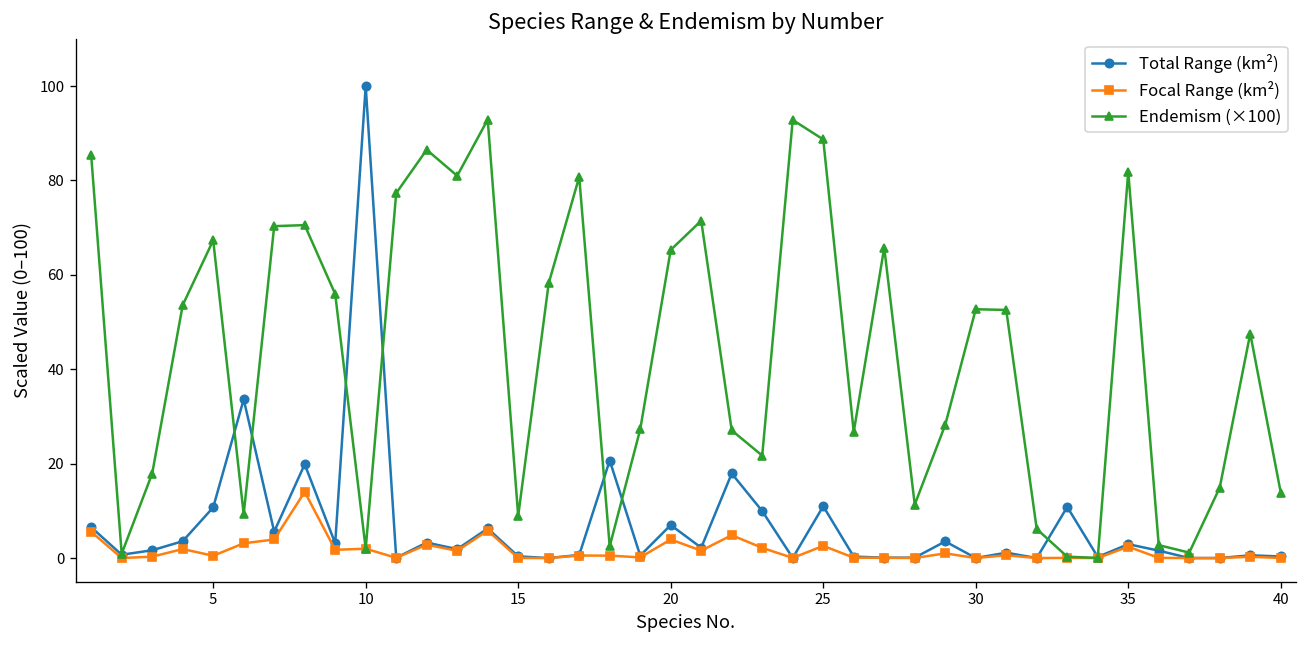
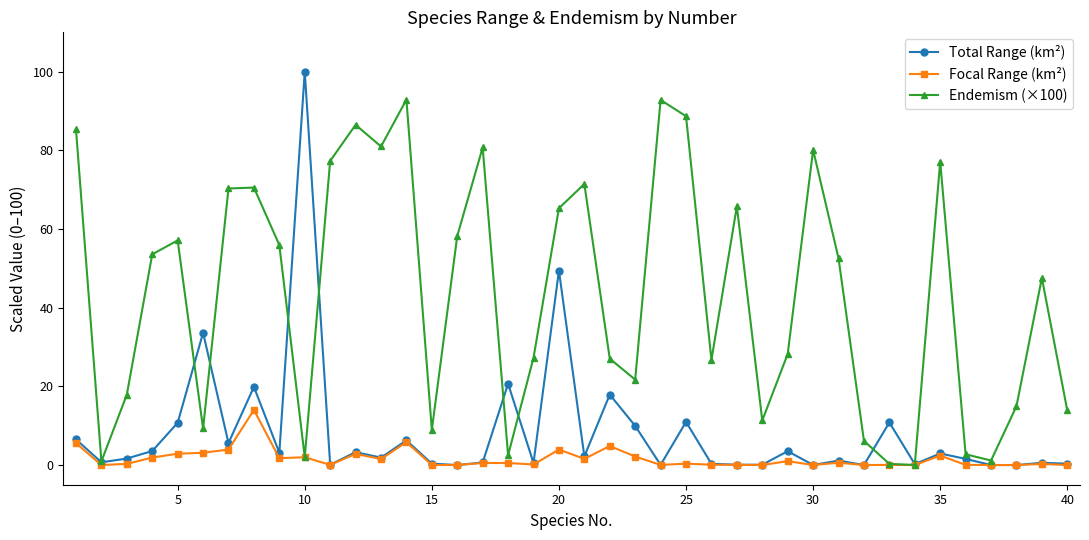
  {
    "Total Range (km²)": {
      "5": 11,
      "10": 100,
-     "20": 7,
+     "20": 49,
      "25": 11
    },
    "Focal Range (km²)": {
-     "5": 0,
+     "5": 3,
      "20": 4,
-     "25": 3
+     "25": 0
    },
    "Endemism (×100)": {
-     "5": 67,
+     "5": 57,
      "15": 9,
      "20": 65,
      "25": 89,
-     "30": 53,
-     "35": 82,
+     "30": 80,
+     "35": 77,
      "40": 14
    }
  }
